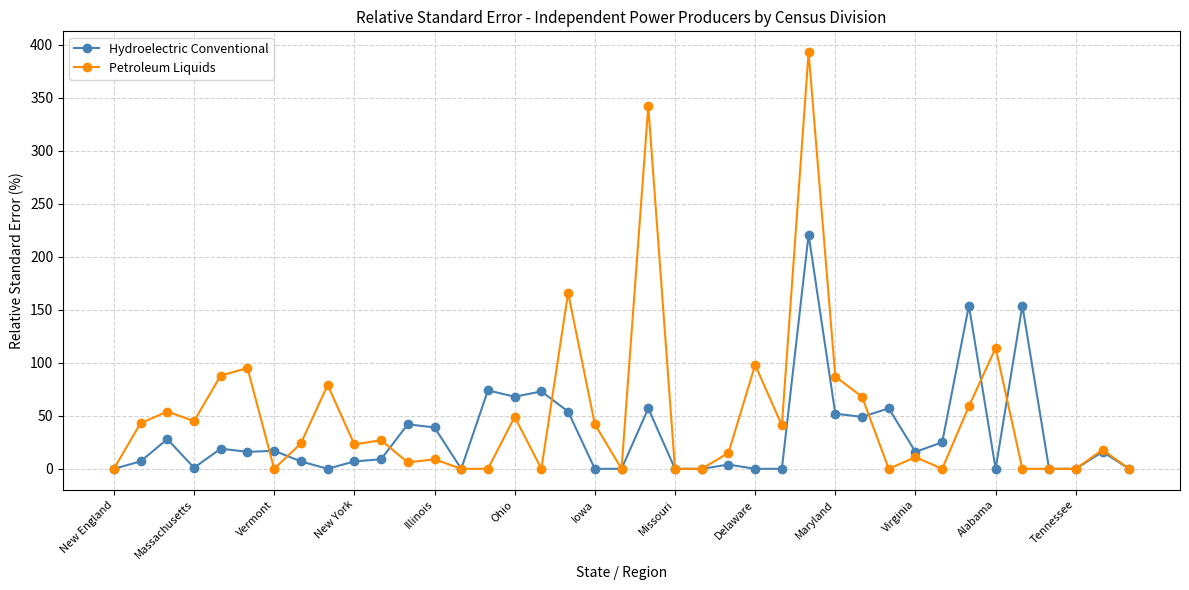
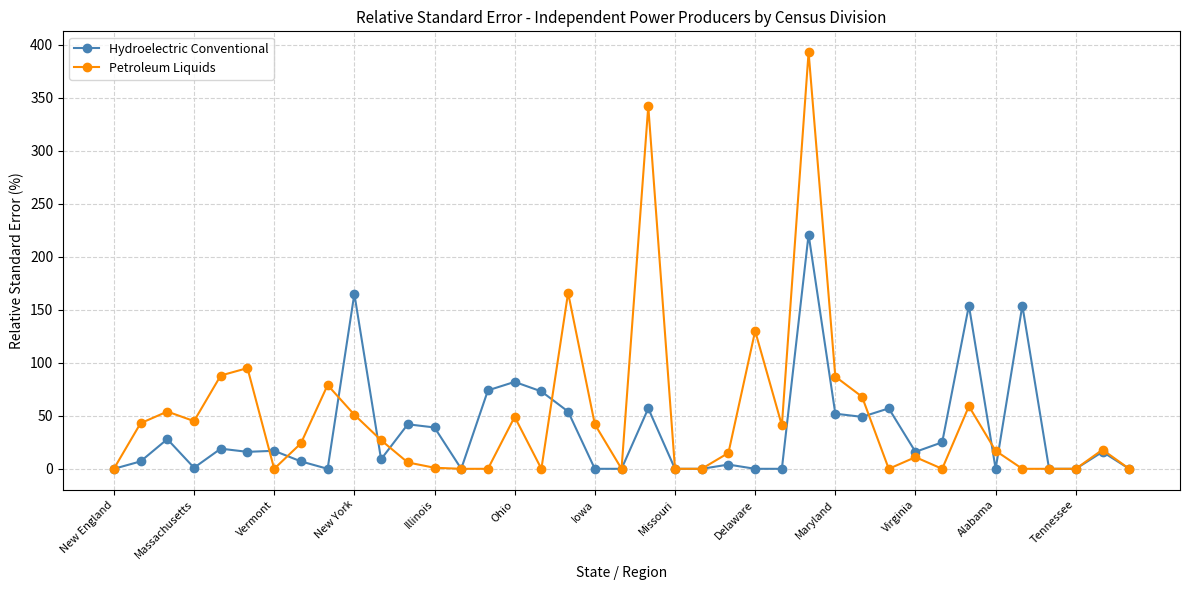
  {
    "Hydroelectric Conventional": {
      "Massachusetts": 1,
      "Vermont": 17,
-     "New York": 7,
+     "New York": 165,
      "Illinois": 39,
-     "Ohio": 68,
+     "Ohio": 82,
      "Iowa": 0,
      "Delaware": 0,
      "Maryland": 52,
      "Virginia": 16,
      "Alabama": 0
    },
    "Petroleum Liquids": {
      "Massachusetts": 45,
      "Vermont": 0,
-     "New York": 23,
-     "Illinois": 9,
+     "New York": 51,
+     "Illinois": 1,
      "Ohio": 49,
      "Iowa": 42,
-     "Delaware": 98,
+     "Delaware": 130,
      "Maryland": 87,
      "Virginia": 11,
-     "Alabama": 114
+     "Alabama": 17
    }
  }
